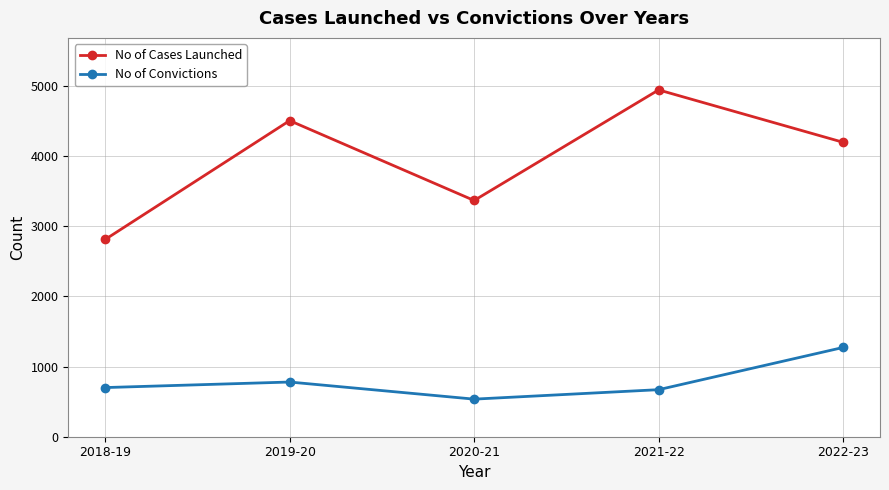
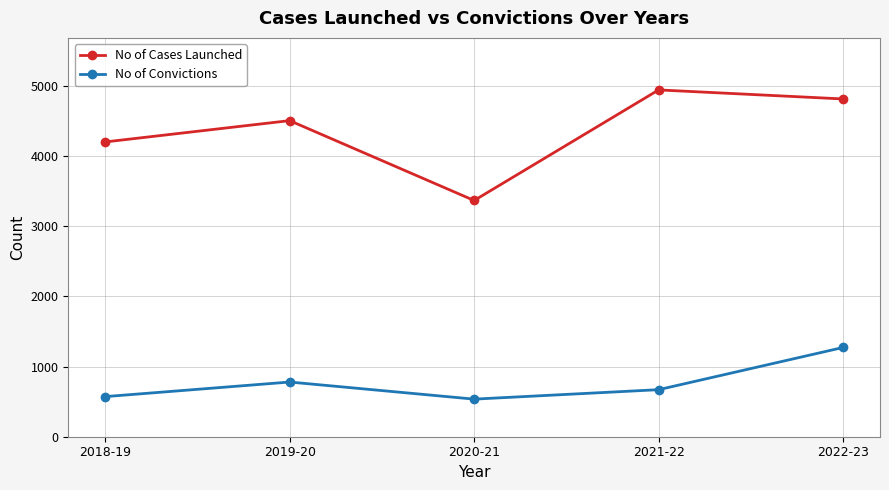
  {
    "No of Cases Launched": {
-     "2018-19": 2800,
+     "2018-19": 4200,
      "2019-20": 4500,
      "2020-21": 3400,
      "2021-22": 4900,
-     "2022-23": 4200
+     "2022-23": 4800
    },
    "No of Convictions": {
-     "2018-19": 700,
+     "2018-19": 600,
      "2019-20": 800,
      "2020-21": 500,
      "2021-22": 700,
      "2022-23": 1300
    }
  }
